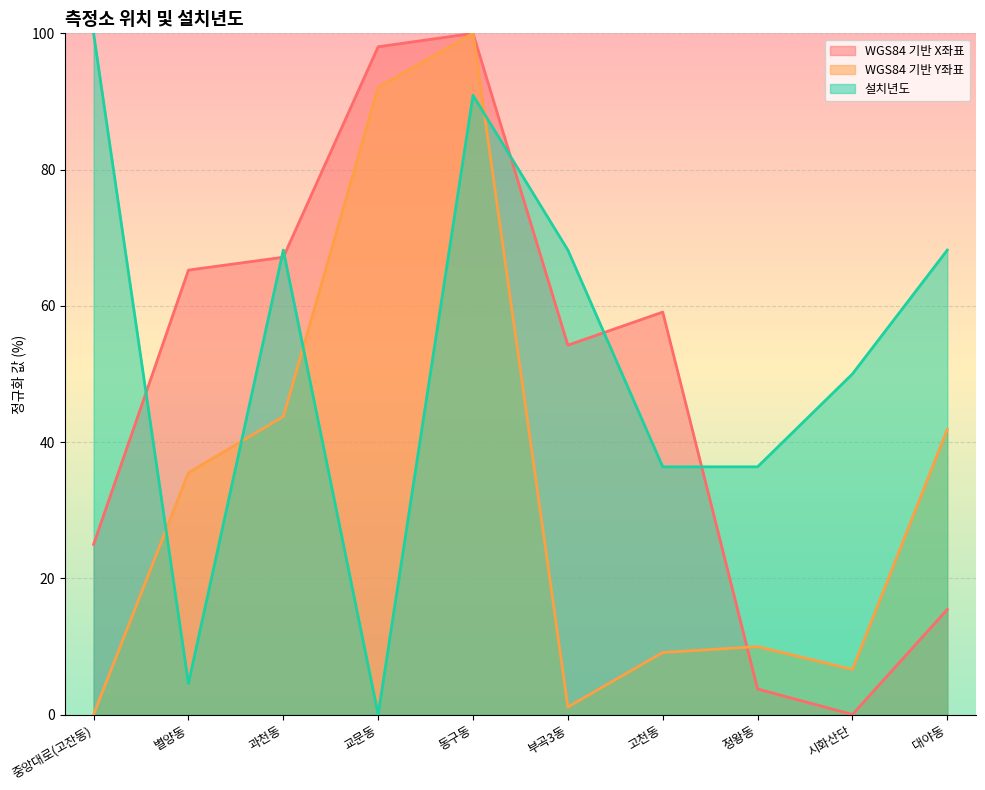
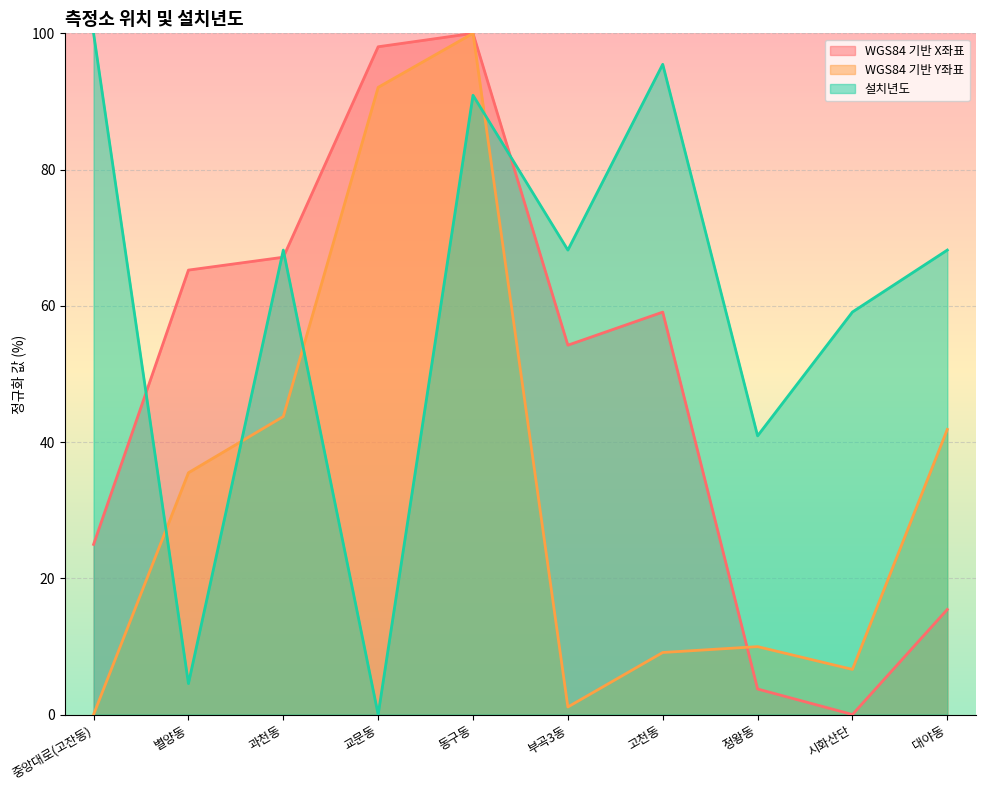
  {
    "설치년도": {
      "중앙대로(고잔동)": 100,
      "별양동": 5,
      "과천동": 68,
      "교문동": 0,
      "동구동": 91,
      "부곡3동": 68,
-     "고천동": 36,
-     "정왕동": 36,
-     "시화산단": 50,
+     "고천동": 95,
+     "정왕동": 41,
+     "시화산단": 59,
      "대야동": 68
    }
  }
